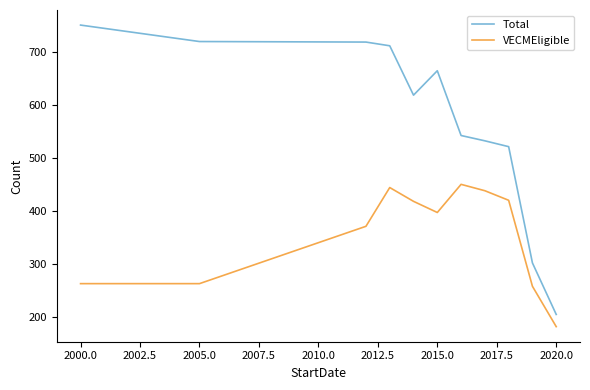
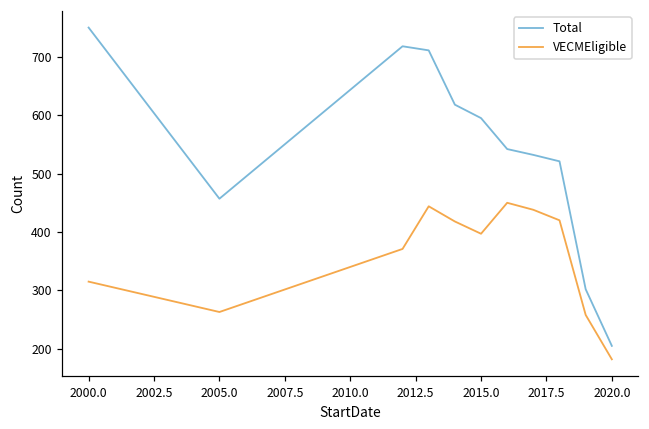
  {
    "Total": {
      "2000.0": 750,
-     "2005.0": 720,
-     "2015.0": 660,
+     "2005.0": 460,
+     "2015.0": 600,
      "2020.0": 210
    },
    "VECMEligible": {
-     "2000.0": 260,
+     "2000.0": 320,
      "2005.0": 260,
      "2015.0": 400,
      "2020.0": 180
    }
  }
